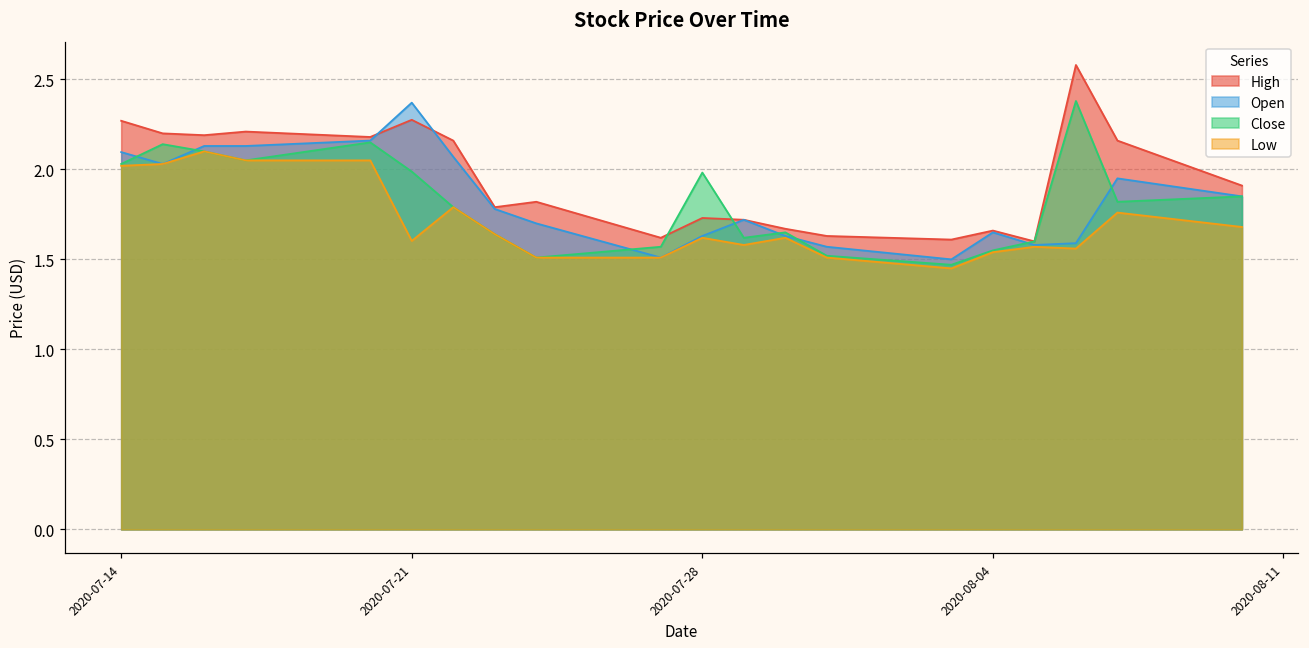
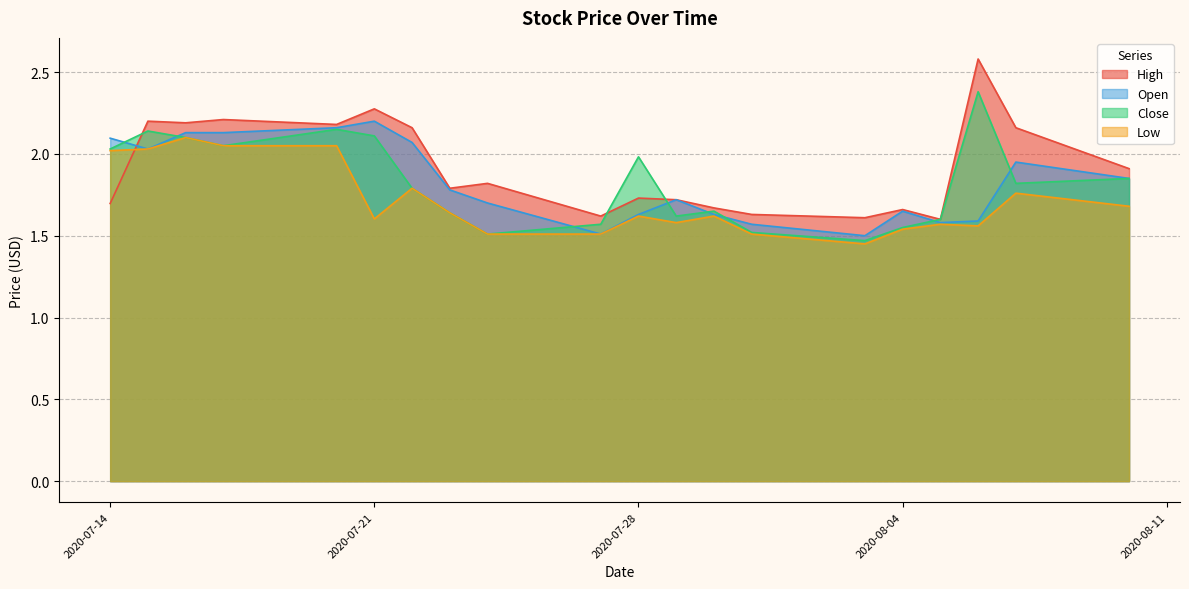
  {
    "High": {
-     "2020-07-14": 2.27,
+     "2020-07-14": 1.70,
      "2020-07-21": 2.28,
      "2020-07-28": 1.73
    },
    "Open": {
      "2020-07-14": 2.10,
-     "2020-07-21": 2.37
+     "2020-07-21": 2.20
    },
    "Close": {
-     "2020-07-21": 1.99,
+     "2020-07-21": 2.11,
      "2020-07-28": 1.98
    },
    "Low": {
      "2020-07-21": 1.60
    }
  }
